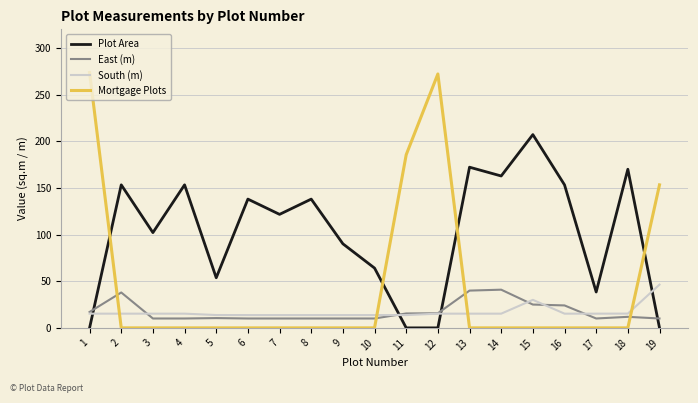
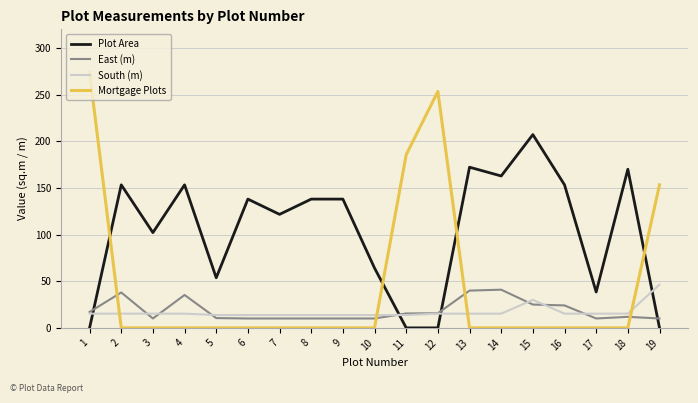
  {
    "Plot Area": {
      "1": 0,
      "2": 150,
      "3": 100,
      "4": 150,
      "5": 50,
      "6": 140,
      "7": 120,
      "8": 140,
-     "9": 90,
+     "9": 140,
      "10": 60,
      "11": 0,
      "12": 0,
      "13": 170,
      "14": 160,
      "15": 210,
      "16": 150,
      "17": 40,
      "18": 170,
      "19": 0
    },
    "East (m)": {
      "2": 40,
      "3": 10,
-     "4": 10,
+     "4": 40,
      "5": 10,
      "6": 10,
      "7": 10,
      "8": 10,
      "9": 10,
      "10": 10,
      "13": 40,
      "14": 40,
      "15": 30,
      "16": 20,
      "17": 10,
      "18": 10,
      "19": 10
    },
    "South (m)": {
      "2": 20,
      "3": 20,
      "4": 20,
      "5": 10,
      "6": 10,
      "7": 10,
      "8": 10,
      "9": 10,
      "10": 10,
      "13": 20,
      "14": 20,
      "15": 30,
      "16": 20,
      "17": 20,
      "18": 20,
      "19": 50
    },
    "Mortgage Plots": {
      "2": 0,
      "3": 0,
      "4": 0,
      "5": 0,
      "6": 0,
      "7": 0,
      "8": 0,
      "9": 0,
      "10": 0,
      "11": 190,
-     "12": 270,
+     "12": 250,
      "13": 0,
      "14": 0,
      "15": 0,
      "16": 0,
      "17": 0,
      "18": 0,
      "19": 150
    }
  }
